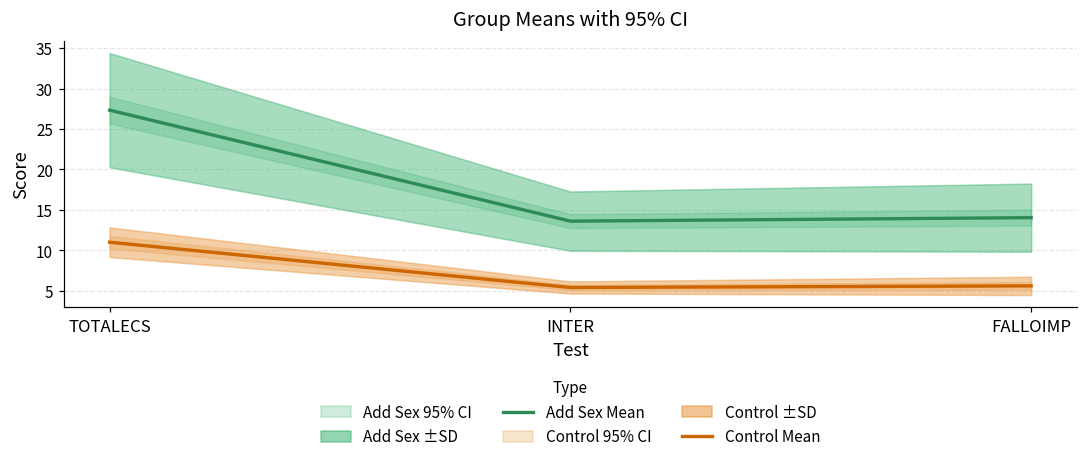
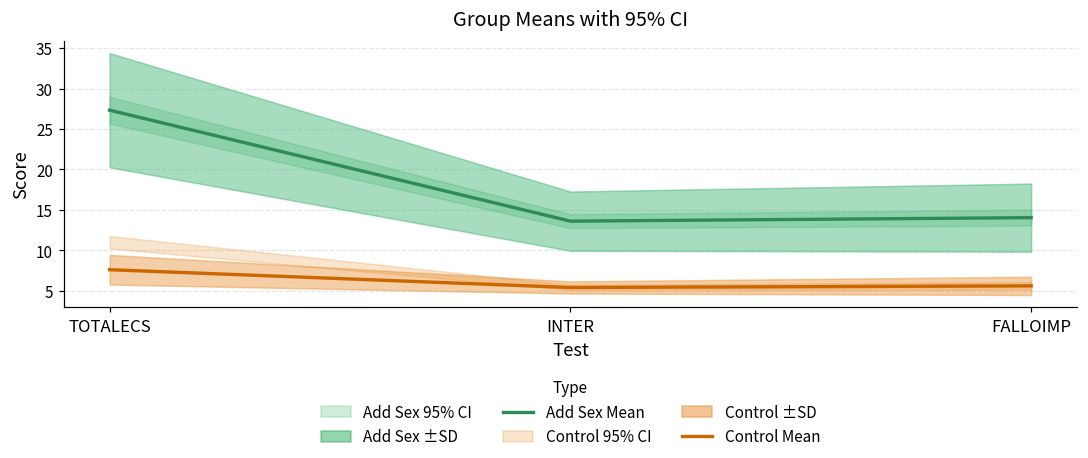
  {
    "Control Mean": {
-     "TOTALECS": 11,
+     "TOTALECS": 8,
      "FALLOIMP": 6
    }
  }
